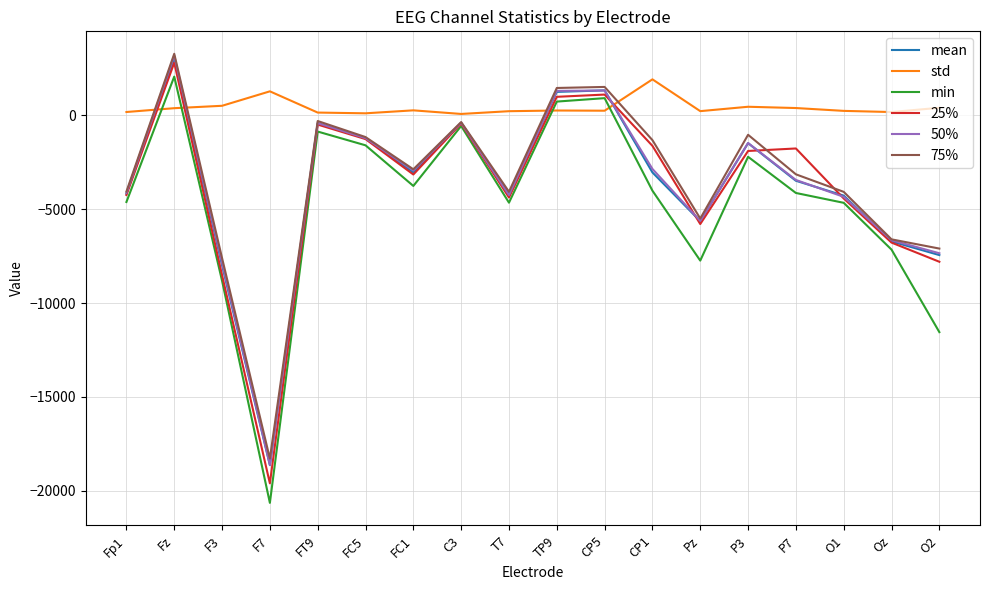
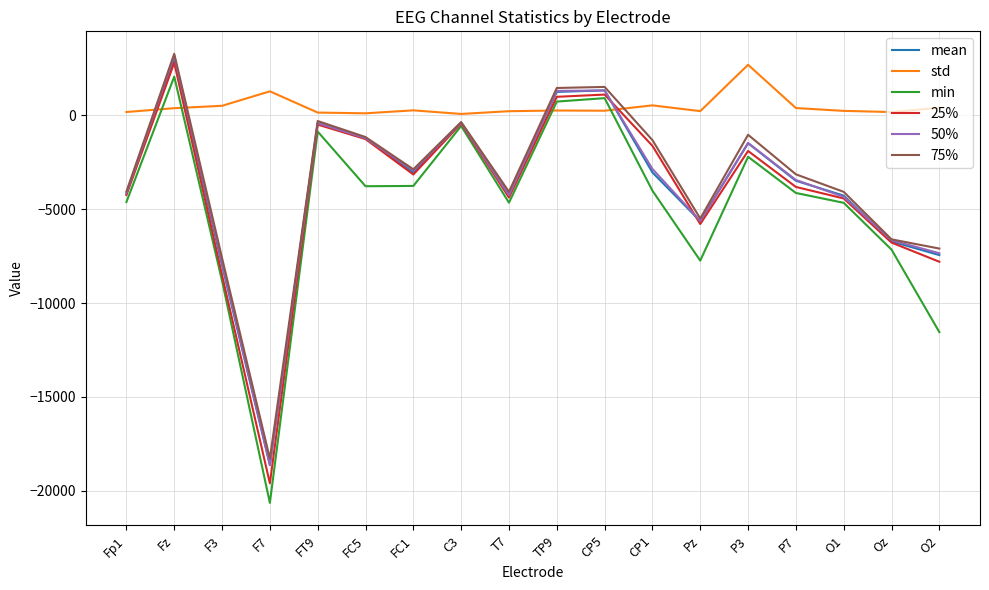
  {
    "mean": {
      "Fz": 3000,
      "F3": -8000,
      "CP1": -3100
    },
    "std": {
      "Fp1": 200,
      "Fz": 400,
      "F3": 500,
      "F7": 1300,
      "FT9": 100,
      "FC5": 100,
      "FC1": 200,
      "C3": 100,
      "T7": 200,
      "TP9": 200,
      "CP5": 200,
-     "CP1": 1900,
+     "CP1": 500,
      "Pz": 200,
-     "P3": 400,
+     "P3": 2700,
      "P7": 400,
      "O1": 200
    },
    "min": {
      "Fp1": -4600,
      "Fz": 2000,
      "F3": -8800,
      "F7": -20600,
      "FT9": -900,
-     "FC5": -1600,
+     "FC5": -3800,
      "FC1": -3800,
      "T7": -4700,
      "TP9": 700,
      "CP5": 900,
      "CP1": -4000,
      "Pz": -7700,
      "P3": -2200,
      "P7": -4100,
      "O1": -4700,
      "Oz": -7200,
      "O2": -11500
    },
    "25%": {
      "Fz": 2800,
      "F3": -8500,
      "F7": -19600,
      "TP9": 1000,
      "CP5": 1100,
      "CP1": -1600,
      "Pz": -5800,
      "P3": -1900,
-     "P7": -1800,
+     "P7": -3800,
      "O2": -7800
    },
    "50%": {
      "F3": -7800,
      "CP1": -2900
    },
    "75%": {
      "F3": -7600,
      "F7": -18300,
      "T7": -4100,
      "TP9": 1400,
      "CP5": 1500,
      "CP1": -1300,
      "P3": -1100,
      "P7": -3200,
      "O1": -4100,
      "O2": -7100
    }
  }
